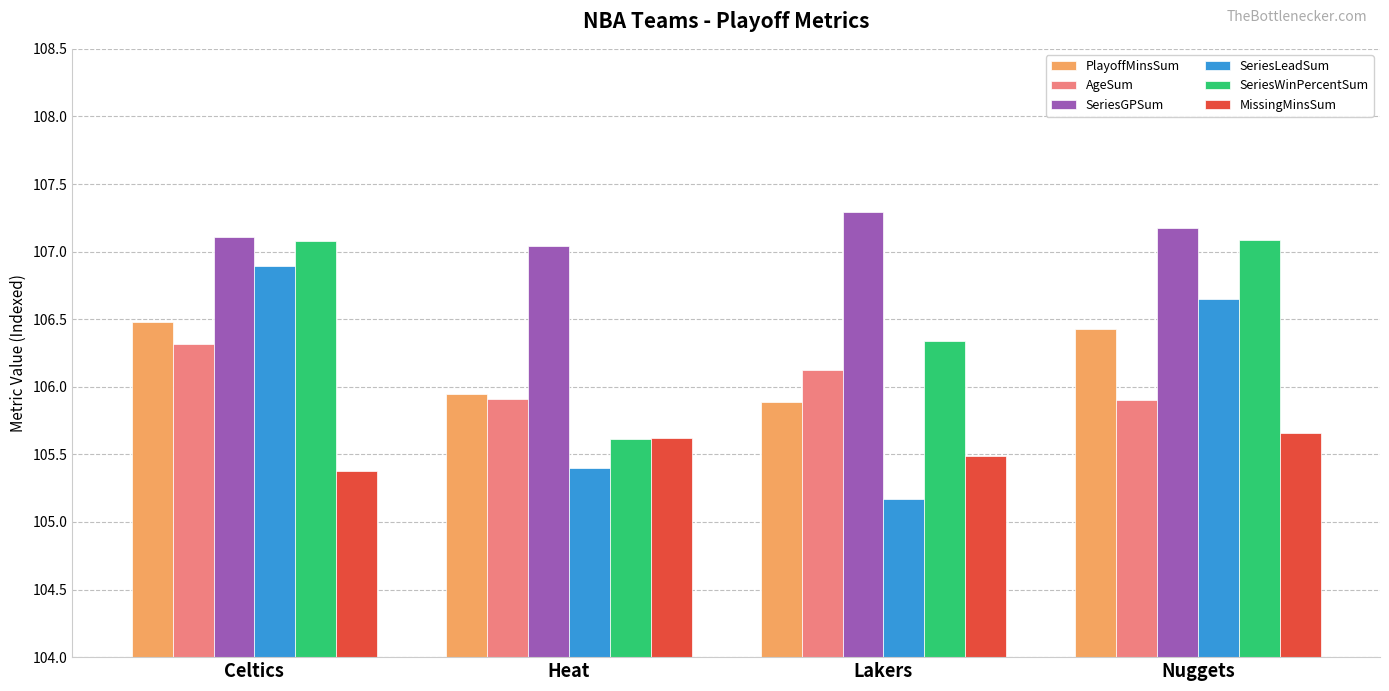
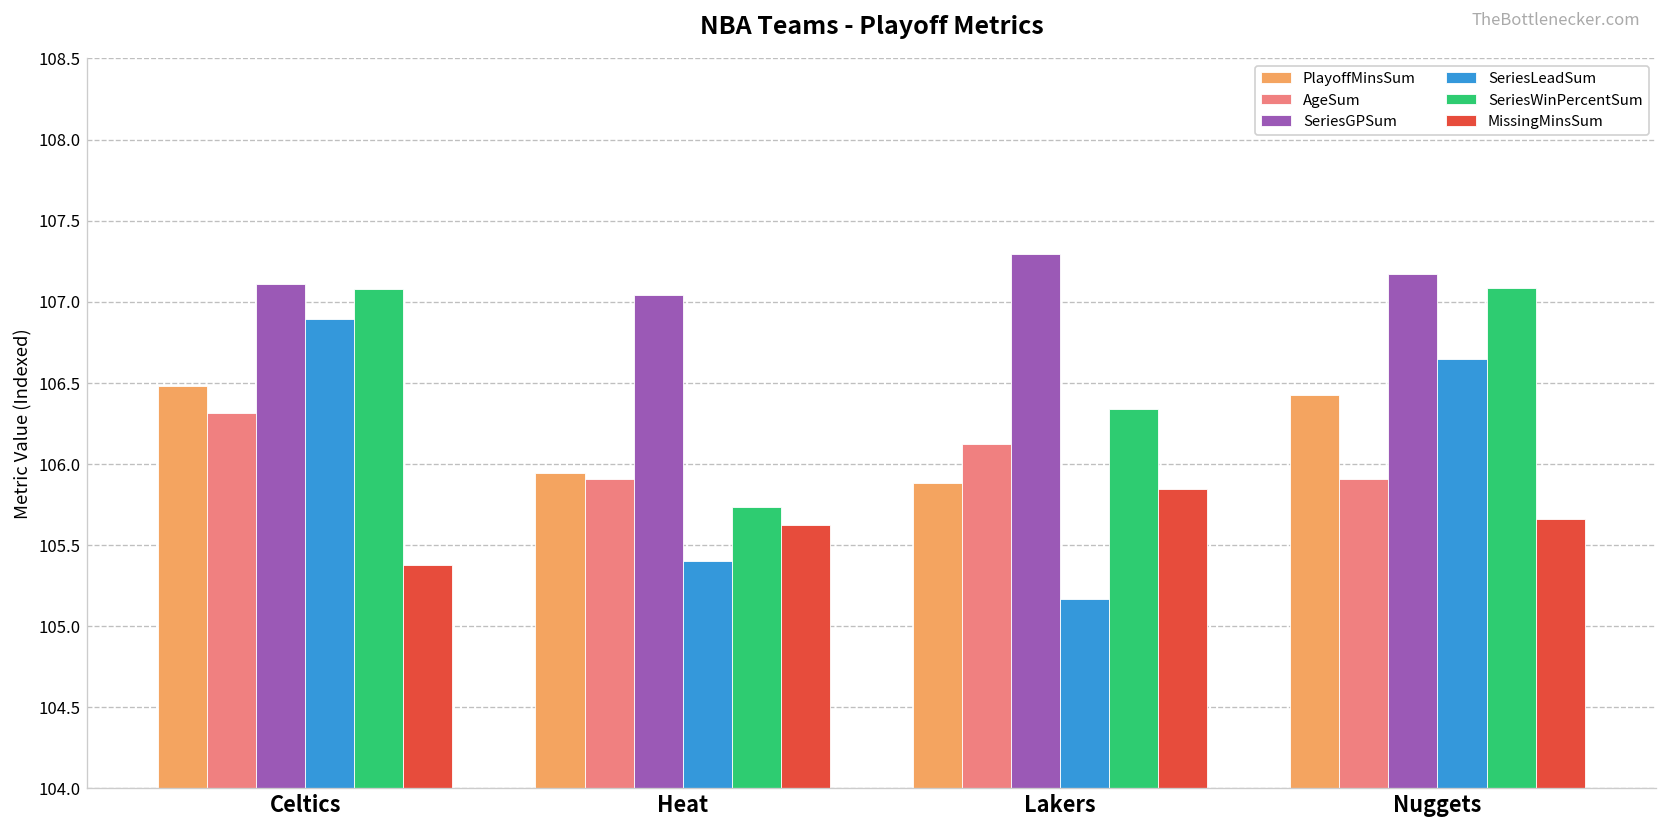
  {
    "SeriesGPSum": {
      "Celtics": 107.11,
      "Heat": 107.04,
      "Lakers": 107.29,
      "Nuggets": 107.17
    },
    "SeriesLeadSum": {
      "Celtics": 106.89,
      "Heat": 105.40,
      "Lakers": 105.17,
      "Nuggets": 106.65
    },
    "SeriesWinPercentSum": {
      "Celtics": 107.08,
-     "Heat": 105.61,
+     "Heat": 105.74,
      "Lakers": 106.34,
      "Nuggets": 107.08
    },
    "MissingMinsSum": {
      "Celtics": 105.38,
      "Heat": 105.62,
-     "Lakers": 105.49,
+     "Lakers": 105.85,
      "Nuggets": 105.66
    }
  }
